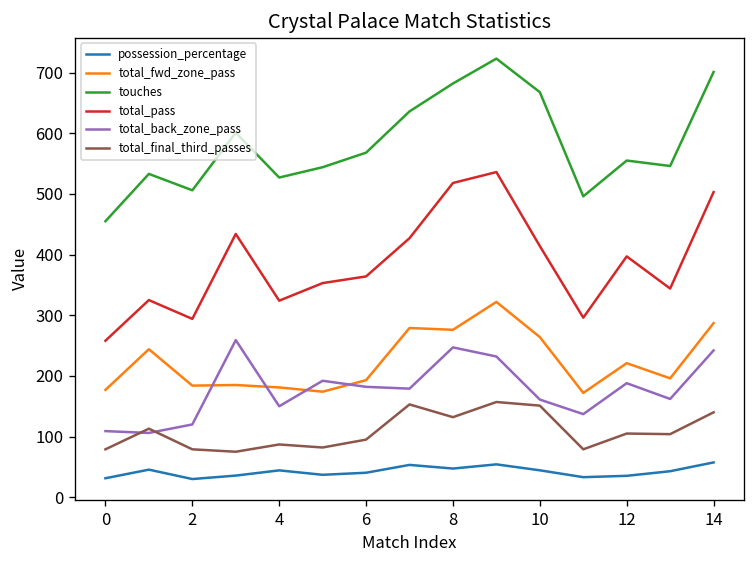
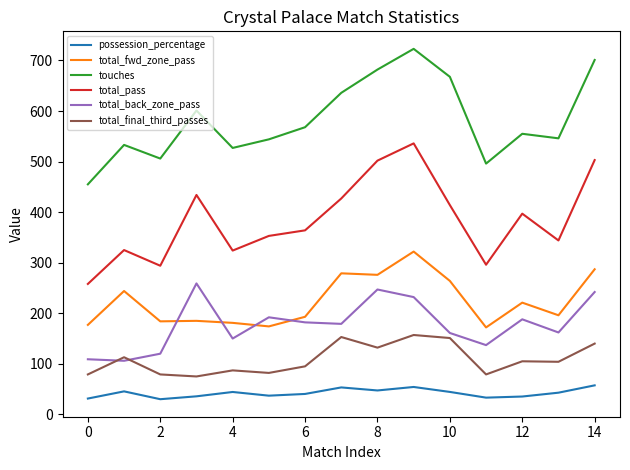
  {
    "possession_percentage": {
      "0": 30,
      "2": 30,
      "4": 40,
      "6": 40,
      "8": 50,
      "10": 40,
      "12": 40,
      "14": 60
    },
    "total_fwd_zone_pass": {
      "0": 180,
      "2": 180,
      "4": 180,
      "6": 190,
      "8": 280,
      "10": 260,
      "12": 220,
      "14": 290
    },
    "touches": {
      "0": 460,
      "2": 510,
      "4": 530,
      "6": 570,
      "8": 680,
      "10": 670,
      "12": 560,
      "14": 700
    },
    "total_pass": {
      "0": 260,
      "2": 290,
      "4": 320,
      "6": 360,
-     "8": 520,
+     "8": 500,
      "10": 410,
      "12": 400,
      "14": 500
    },
    "total_back_zone_pass": {
      "0": 110,
      "2": 120,
      "4": 150,
      "6": 180,
      "8": 250,
      "10": 160,
      "12": 190,
      "14": 240
    },
    "total_final_third_passes": {
      "0": 80,
      "2": 80,
      "4": 90,
      "6": 100,
      "8": 130,
      "10": 150,
      "12": 110,
      "14": 140
    }
  }
